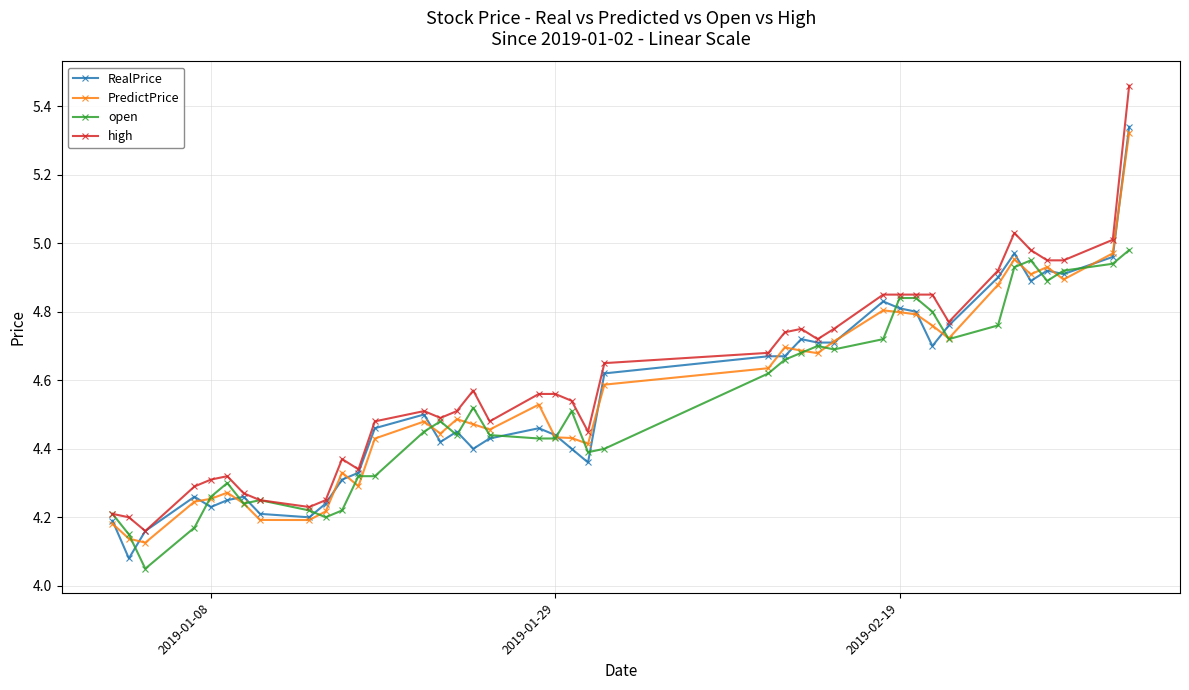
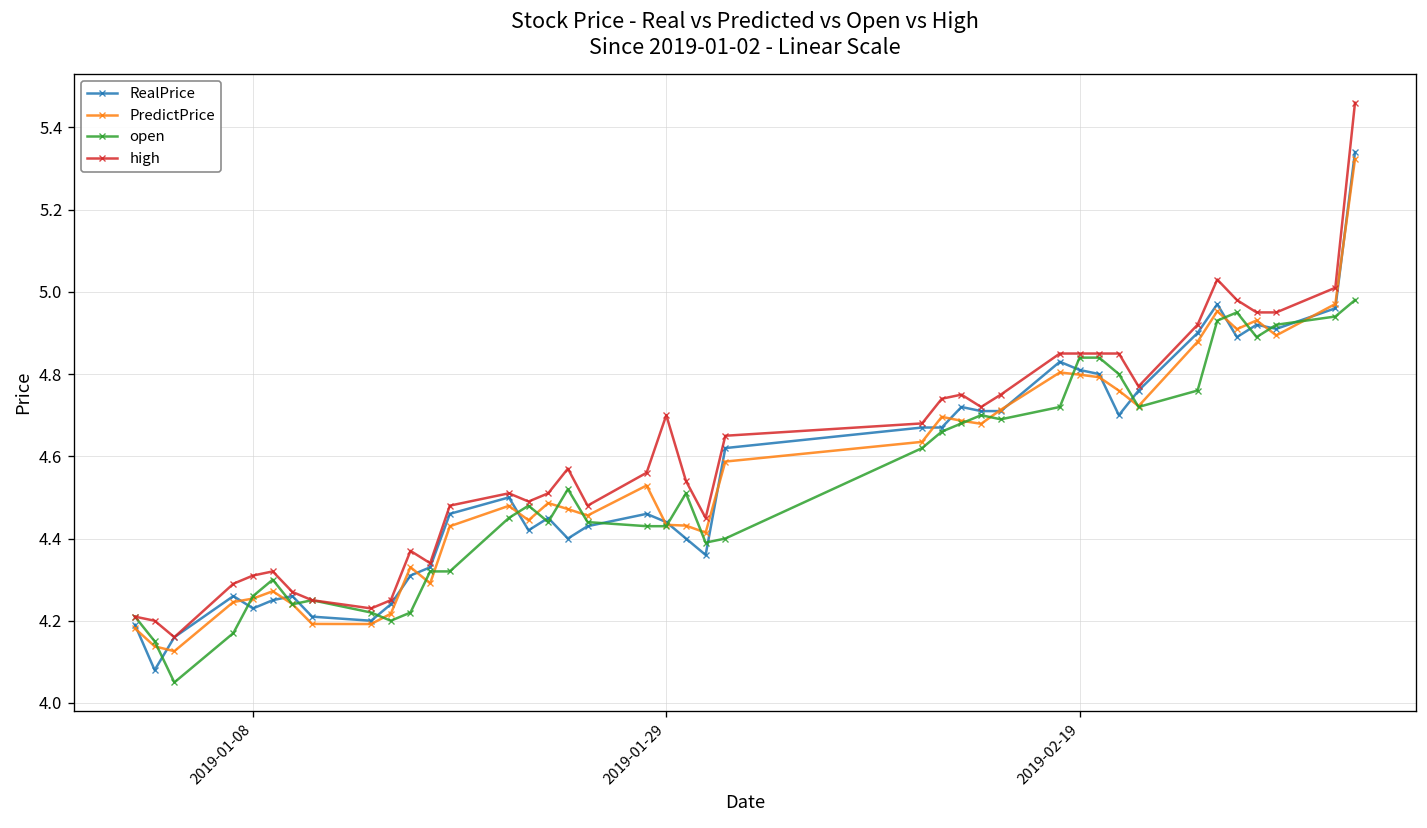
  {
    "RealPrice": {
      "2019-01-08": 4.23,
      "2019-02-19": 4.81
    },
    "PredictPrice": {
      "2019-02-19": 4.80
    },
    "open": {
      "2019-02-19": 4.84
    },
    "high": {
      "2019-01-08": 4.31,
-     "2019-01-29": 4.56,
+     "2019-01-29": 4.70,
      "2019-02-19": 4.85
    }
  }
